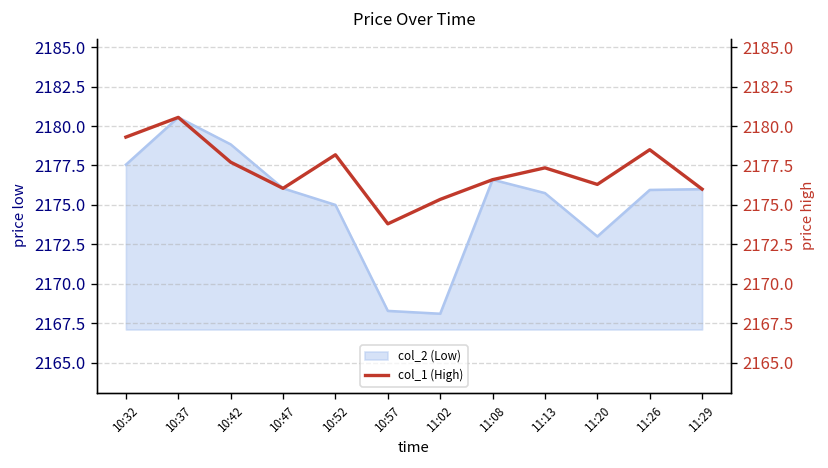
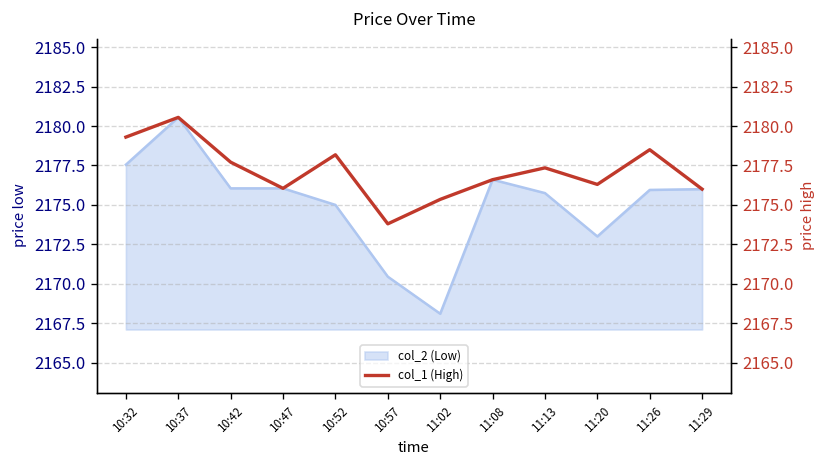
  {
    "col_2 (Low)": {
      "10:32": 2177.6,
      "10:37": 2180.6,
-     "10:42": 2178.8,
+     "10:42": 2176.1,
      "10:47": 2176.1,
      "10:52": 2175.0,
-     "10:57": 2168.3,
+     "10:57": 2170.5,
      "11:02": 2168.1,
      "11:08": 2176.6,
      "11:13": 2175.8,
      "11:20": 2173.0,
      "11:26": 2176.0,
      "11:29": 2176.0
    },
    "col_1 (High)": {
      "10:32": 2179.3,
      "10:37": 2180.6,
      "10:42": 2177.7,
      "10:47": 2176.1,
      "10:52": 2178.2,
      "10:57": 2173.8,
      "11:02": 2175.4,
      "11:08": 2176.6,
      "11:13": 2177.4,
      "11:20": 2176.3,
      "11:26": 2178.5,
      "11:29": 2176.0
    }
  }
